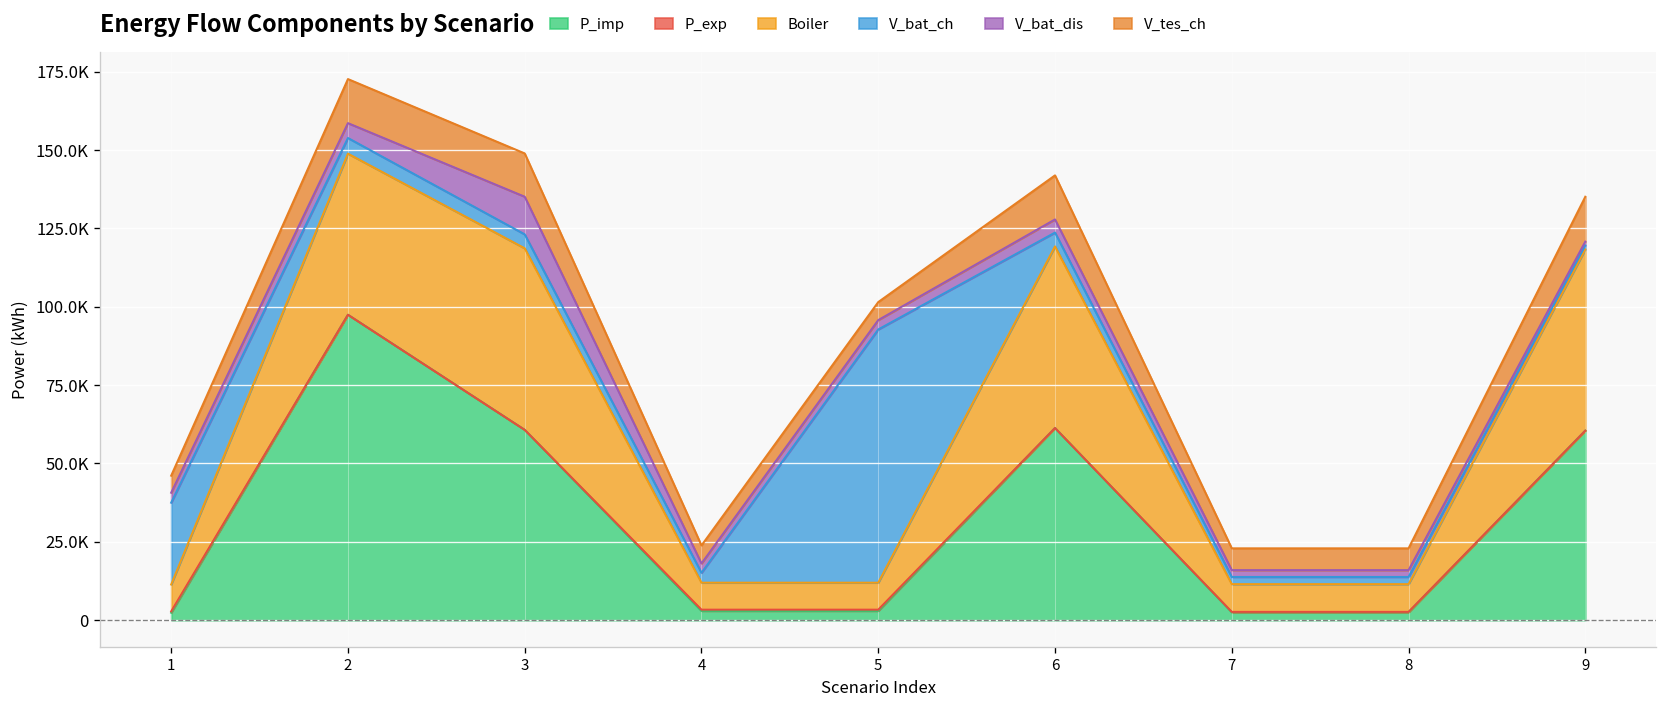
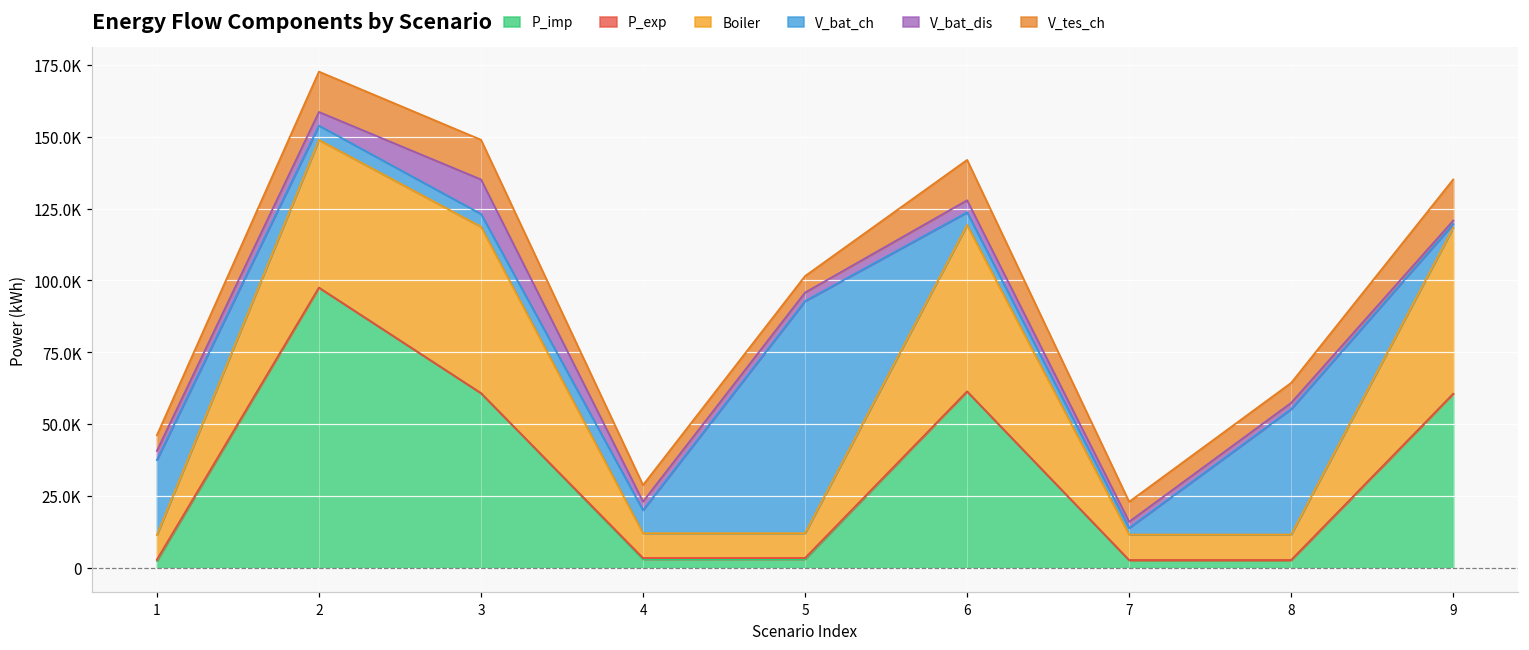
  {
    "V_bat_ch": {
      "1": 26000,
      "2": 5000,
      "3": 4000,
-     "4": 3000,
+     "4": 8000,
      "5": 81000,
      "6": 4000,
      "7": 2000,
-     "8": 2000,
+     "8": 44000,
      "9": 1000
    },
    "V_bat_dis": {
      "1": 3000,
      "2": 5000,
      "3": 12000,
      "4": 3000,
      "5": 3000,
      "6": 4000,
      "7": 2000,
      "8": 2000,
      "9": 1000
    }
  }
